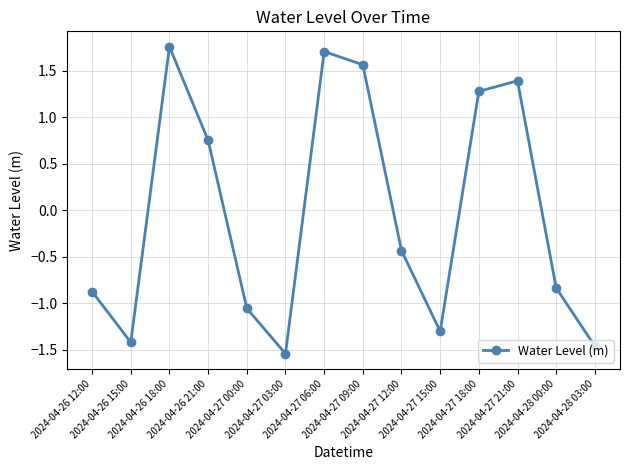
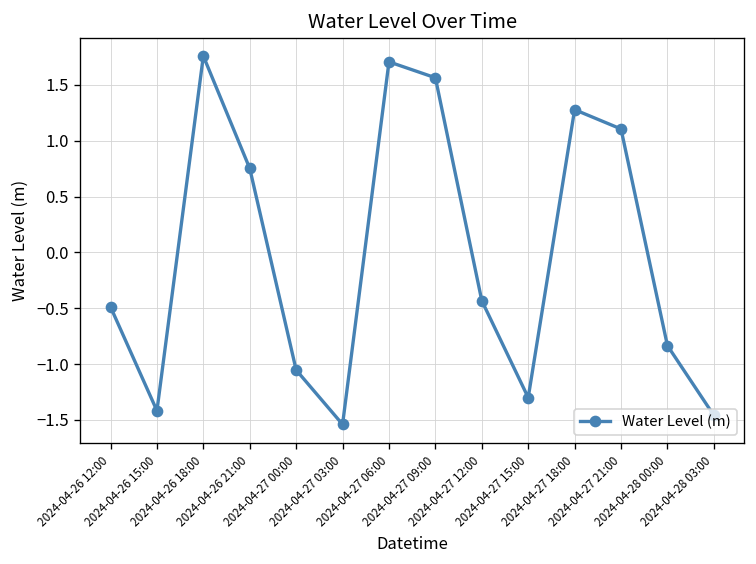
  {
-   "2024-04-26 12:00": -0.9,
+   "2024-04-26 12:00": -0.5,
    "2024-04-26 15:00": -1.4,
    "2024-04-26 18:00": 1.8,
    "2024-04-26 21:00": 0.8,
    "2024-04-27 00:00": -1.1,
    "2024-04-27 03:00": -1.5,
    "2024-04-27 06:00": 1.7,
    "2024-04-27 09:00": 1.6,
    "2024-04-27 12:00": -0.4,
    "2024-04-27 15:00": -1.3,
    "2024-04-27 18:00": 1.3,
-   "2024-04-27 21:00": 1.4,
+   "2024-04-27 21:00": 1.1,
    "2024-04-28 00:00": -0.8
  }
